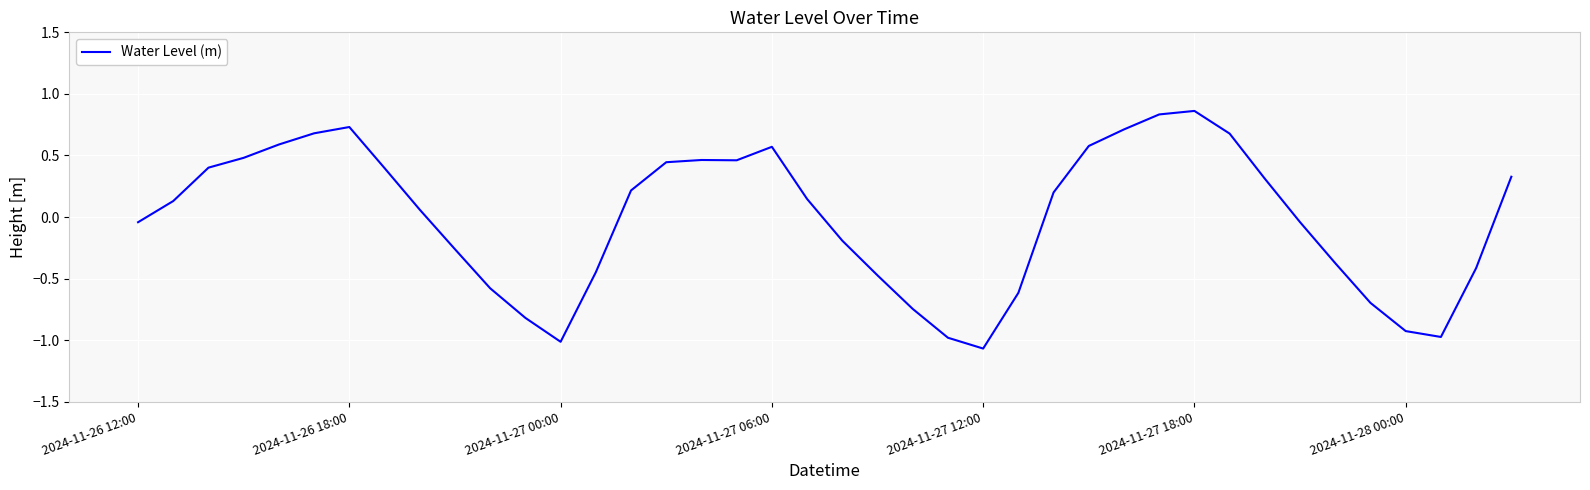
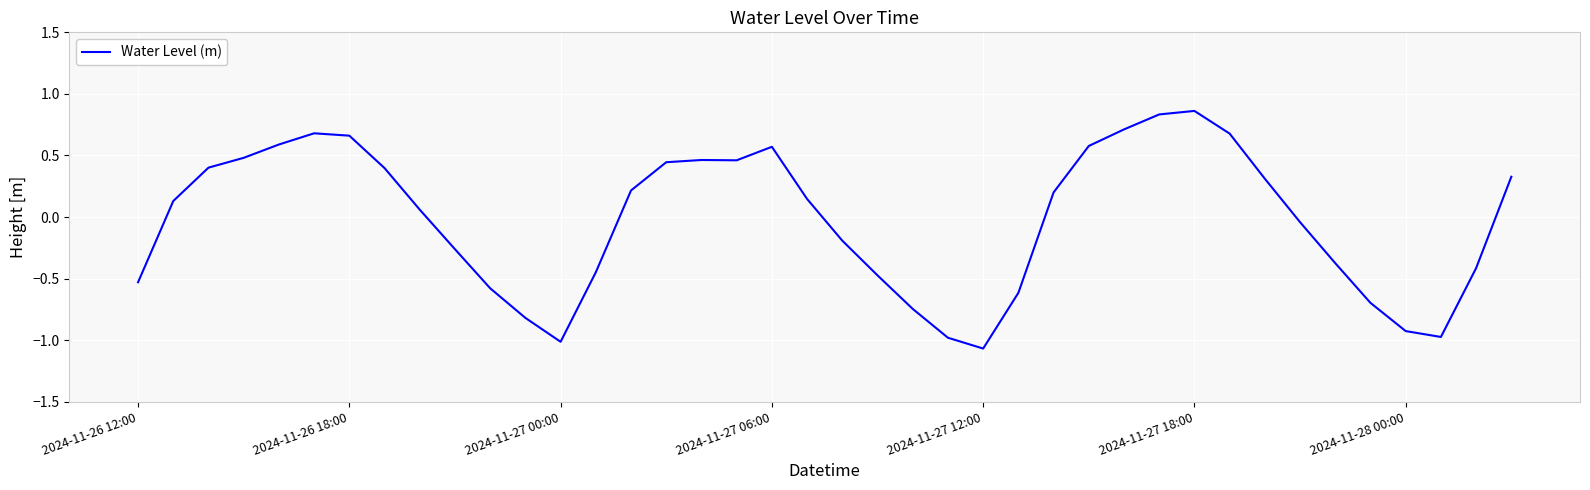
  {
-   "2024-11-26 12:00": -0.04,
-   "2024-11-26 18:00": 0.73,
+   "2024-11-26 12:00": -0.53,
+   "2024-11-26 18:00": 0.66,
    "2024-11-27 00:00": -1.01,
    "2024-11-27 06:00": 0.57,
    "2024-11-27 12:00": -1.07,
    "2024-11-27 18:00": 0.86,
    "2024-11-28 00:00": -0.93
  }
